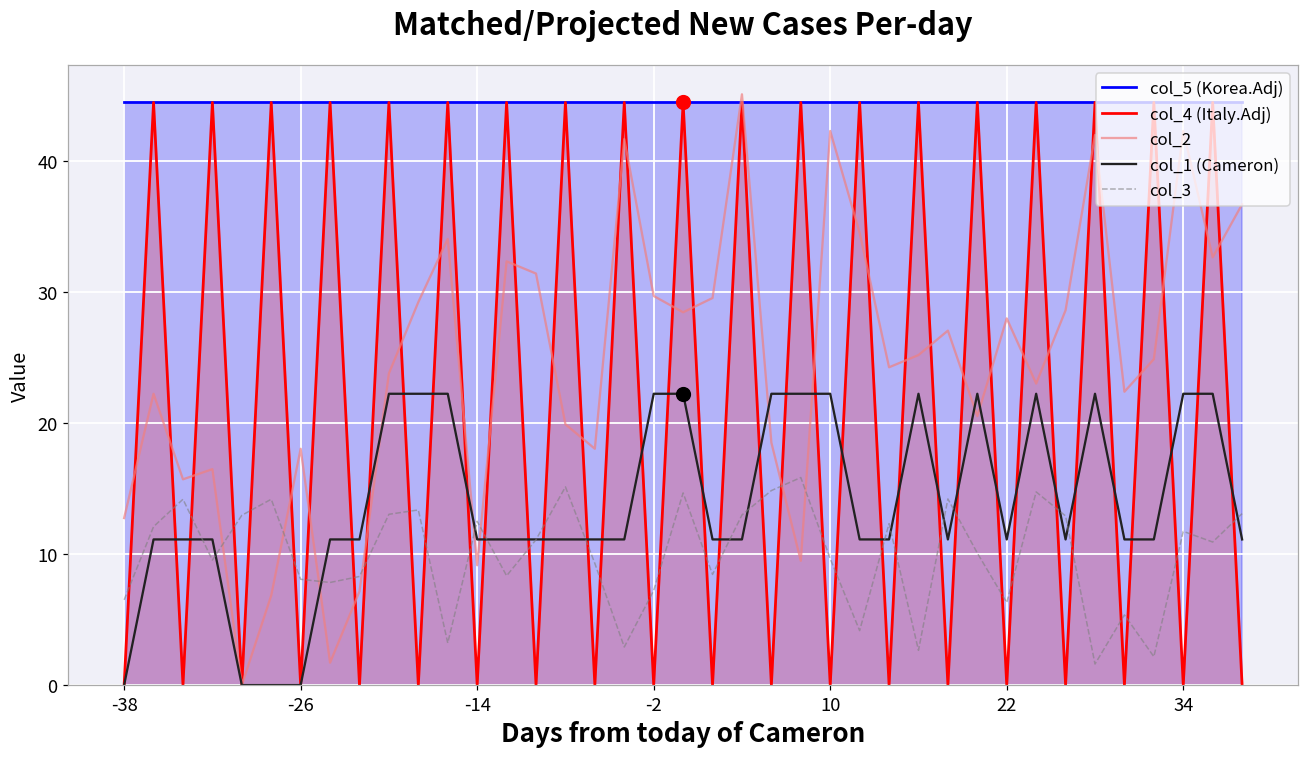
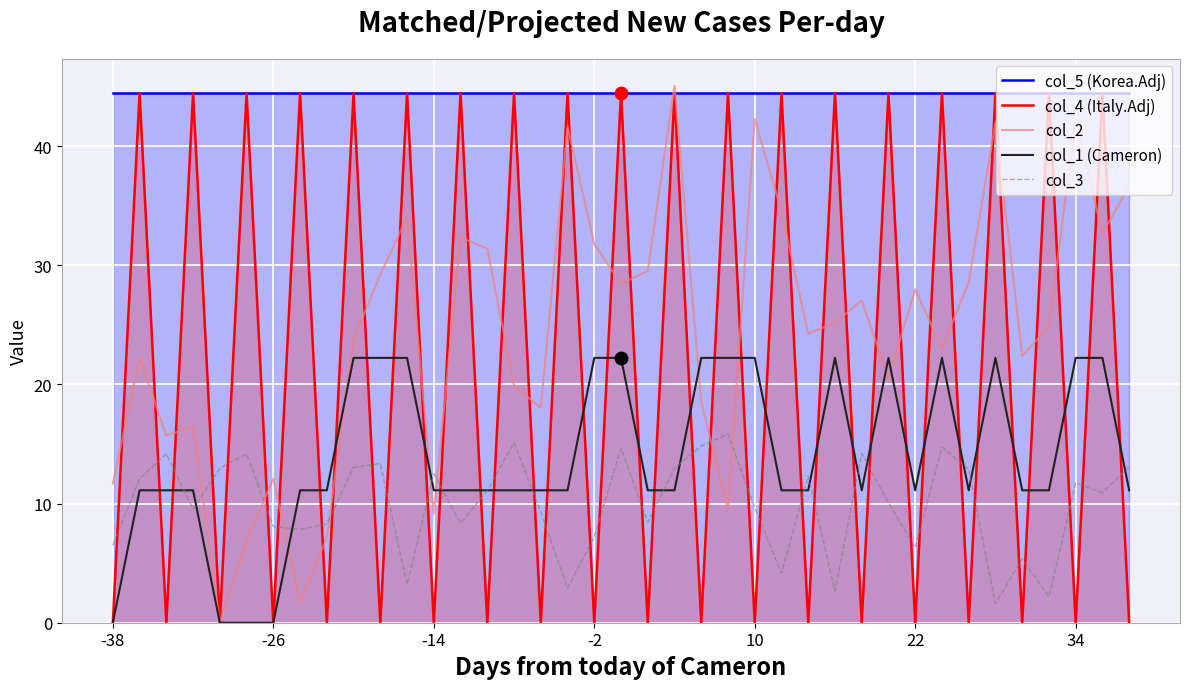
  {
    "col_2": {
-     "-38": 12.7,
-     "-26": 18.0,
+     "-38": 11.7,
+     "-26": 12.1,
      "-14": 9.1,
-     "-2": 29.7
+     "-2": 31.8
    },
    "col_3": {
      "-38": 6.5,
      "-26": 8.1,
      "-14": 12.5,
      "-2": 7.2
    }
  }
